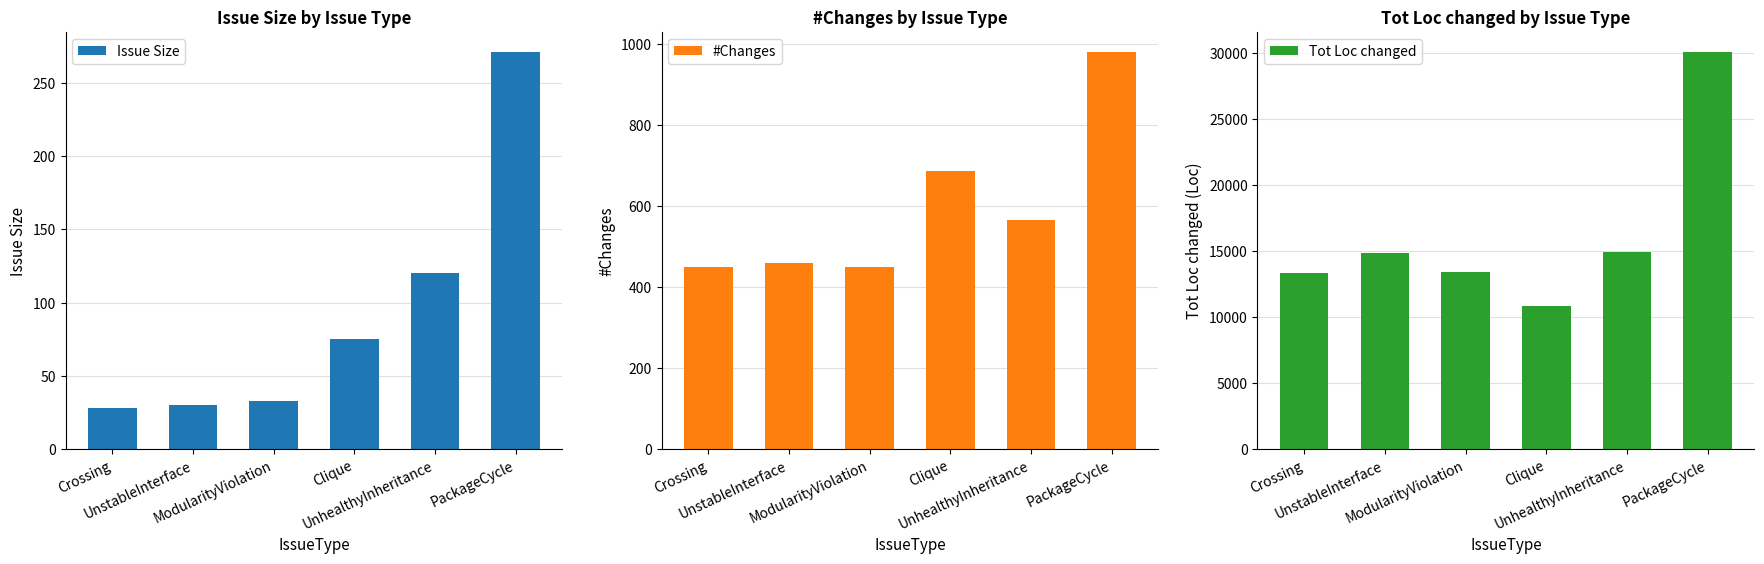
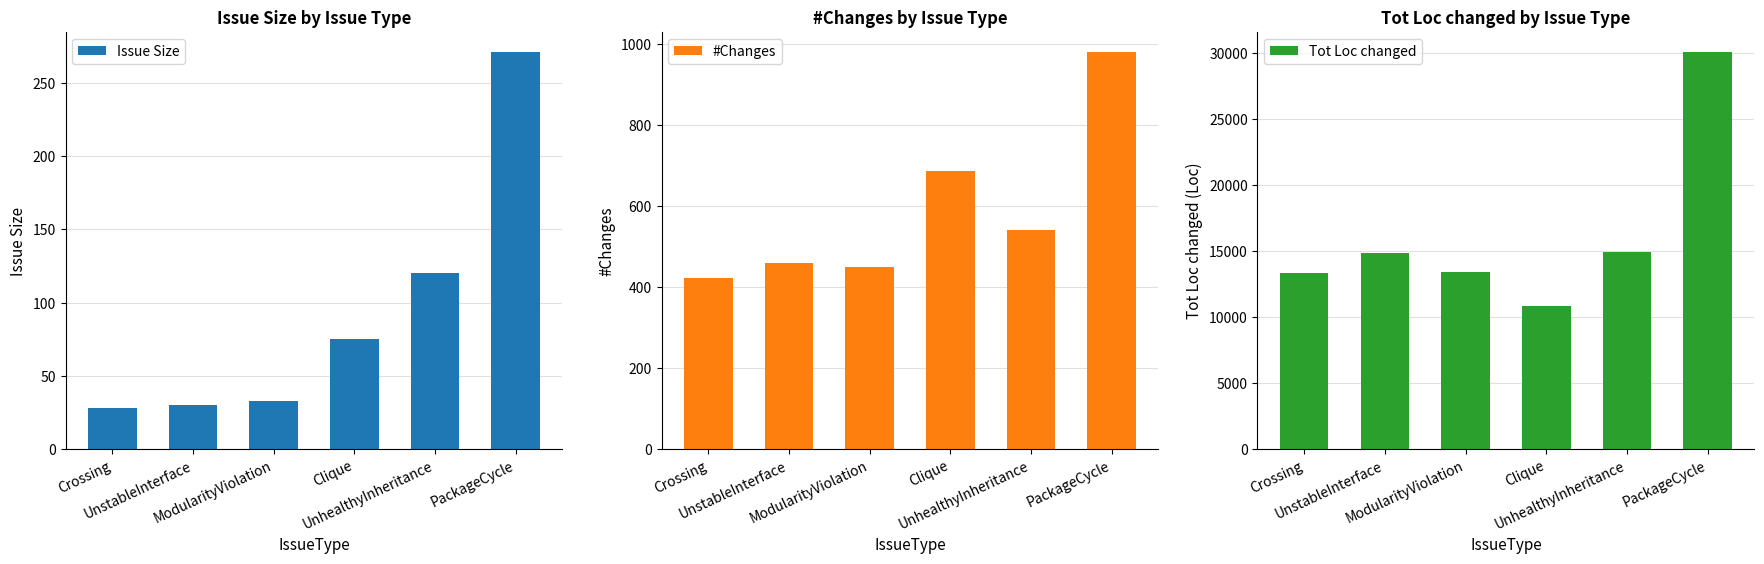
  {
    "Issue Size by Issue Type": {
      "Crossing": 28,
      "UnstableInterface": 30,
      "ModularityViolation": 33,
      "Clique": 75,
      "UnhealthyInheritance": 120,
      "PackageCycle": 271
    },
    "#Changes by Issue Type": {
-     "Crossing": 450,
+     "Crossing": 420,
      "UnstableInterface": 460,
      "ModularityViolation": 450,
      "Clique": 690,
-     "UnhealthyInheritance": 560,
+     "UnhealthyInheritance": 540,
      "PackageCycle": 980
    },
    "Tot Loc changed by Issue Type": {
      "Crossing": 13300,
      "UnstableInterface": 14900,
      "ModularityViolation": 13400,
      "Clique": 10900,
      "UnhealthyInheritance": 15000,
      "PackageCycle": 30100
    }
  }
